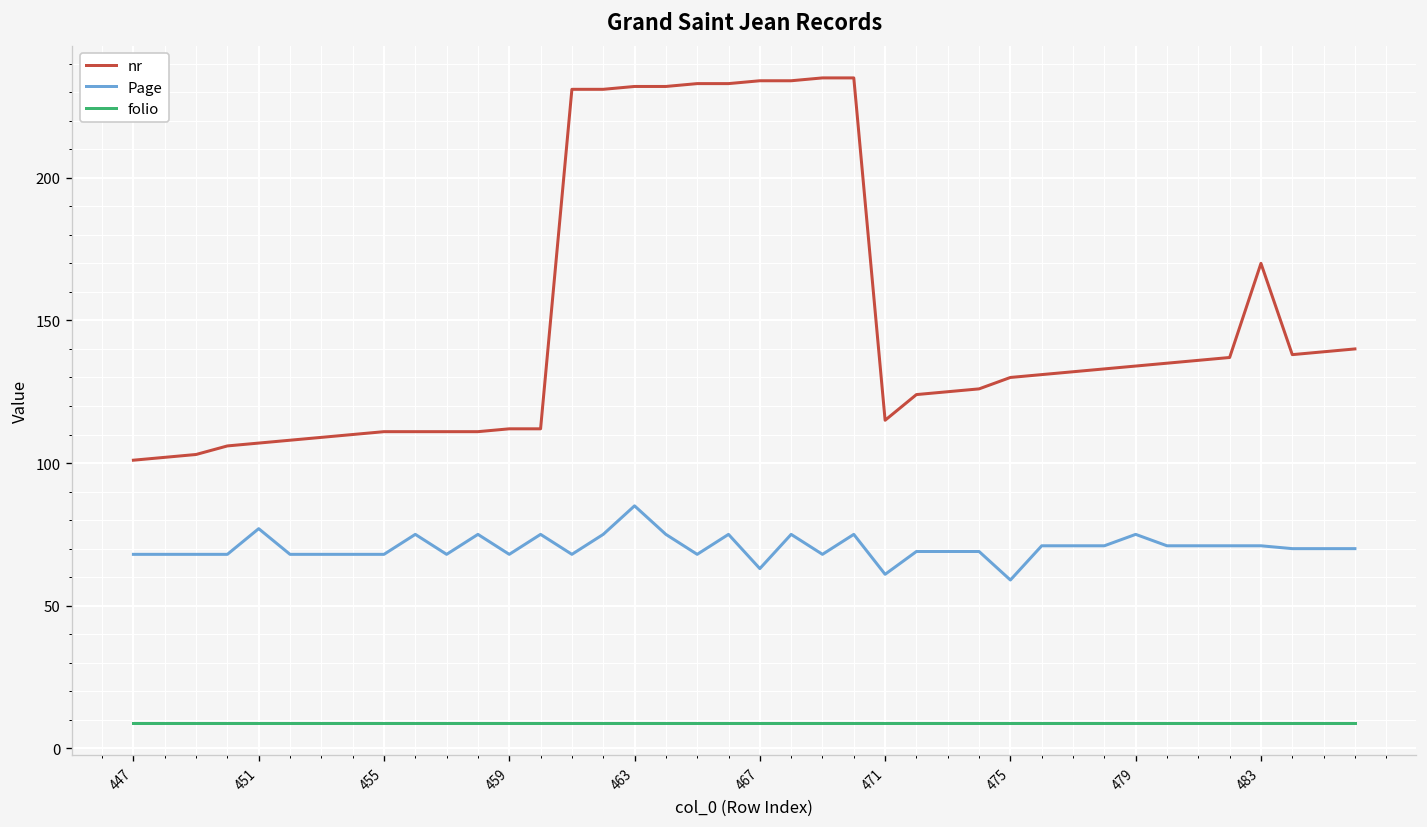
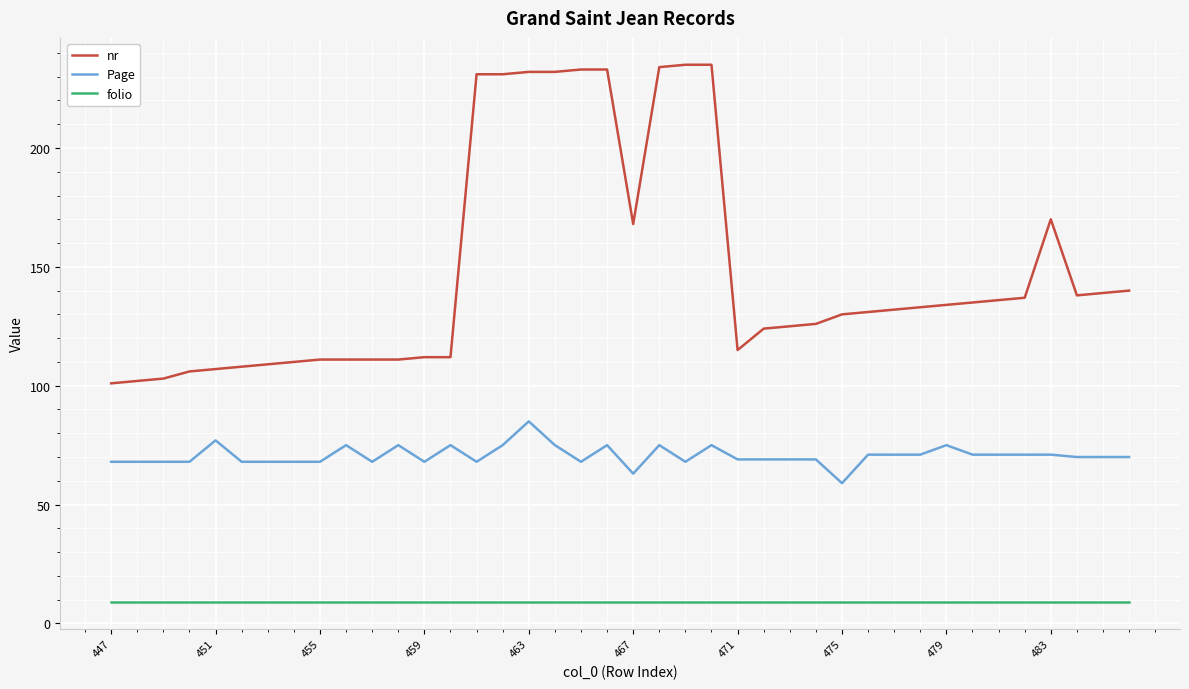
  {
    "nr": {
      "447": 101,
      "451": 107,
      "455": 111,
      "459": 112,
      "463": 232,
-     "467": 234,
+     "467": 168,
      "471": 115,
      "475": 130,
      "479": 134,
      "483": 170
    },
    "Page": {
      "447": 68,
      "451": 77,
      "455": 68,
      "459": 68,
      "463": 85,
      "467": 63,
-     "471": 61,
+     "471": 69,
      "475": 59,
      "479": 75,
      "483": 71
    },
    "folio": {
      "447": 9,
      "451": 9,
      "455": 9,
      "459": 9,
      "463": 9,
      "467": 9,
      "471": 9,
      "475": 9,
      "479": 9,
      "483": 9
    }
  }
